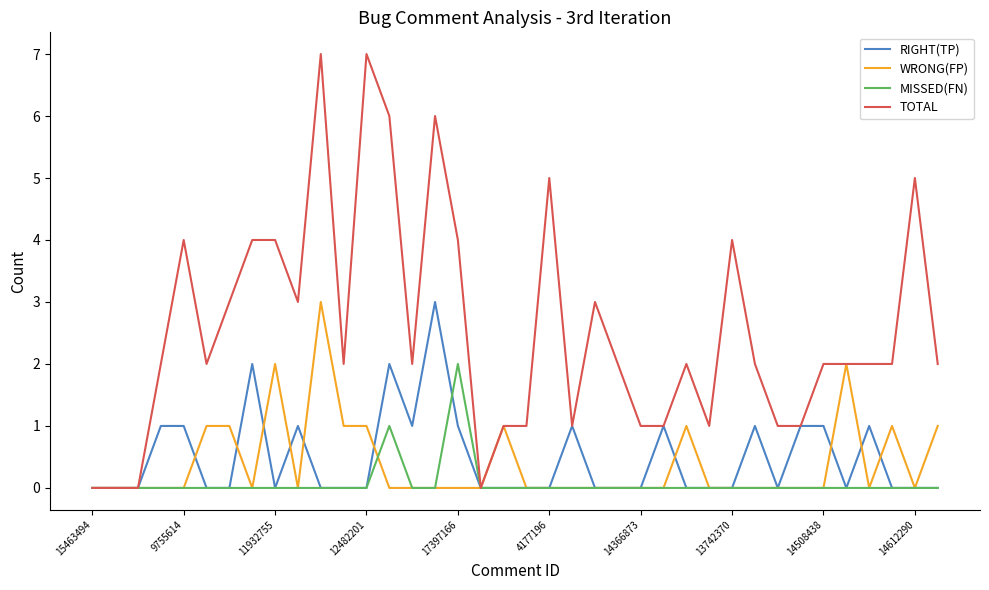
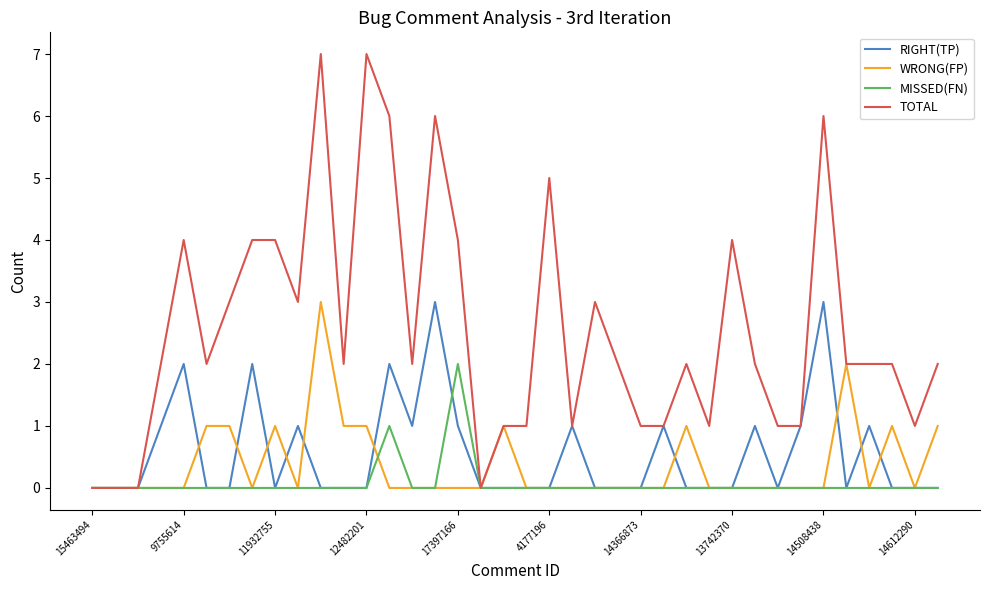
  {
    "RIGHT(TP)": {
-     "9755614": 1,
+     "9755614": 2,
      "17397166": 1,
-     "14508438": 1
+     "14508438": 3
    },
    "WRONG(FP)": {
-     "11932755": 2,
+     "11932755": 1,
      "12482201": 1,
      "17397166": 0
    },
    "MISSED(FN)": {
      "17397166": 2
    },
    "TOTAL": {
      "9755614": 4,
      "11932755": 4,
      "12482201": 7,
      "17397166": 4,
      "4177196": 5,
      "14366873": 1,
      "13742370": 4,
-     "14508438": 2,
-     "14612290": 5
+     "14508438": 6,
+     "14612290": 1
    }
  }
